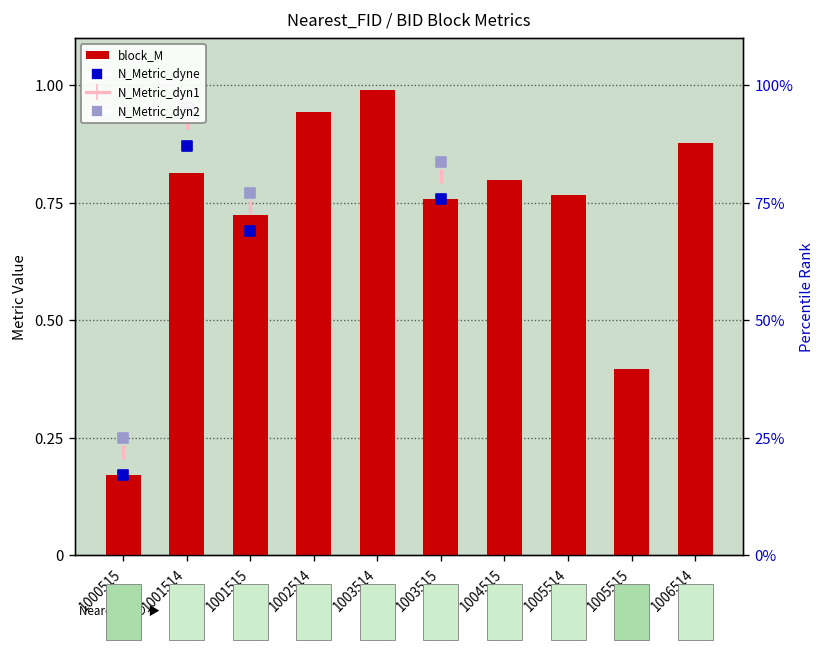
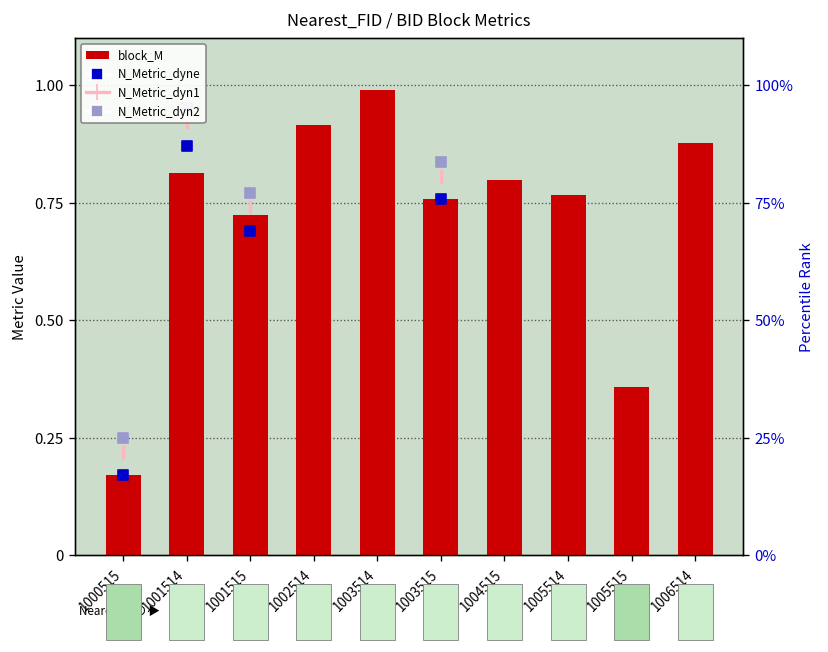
  {
    "block_M": {
      "1000515": 0.17,
      "1001514": 0.81,
      "1001515": 0.72,
-     "1002514": 0.94,
+     "1002514": 0.91,
      "1003514": 0.99,
      "1003515": 0.76,
      "1004515": 0.80,
      "1005514": 0.77,
-     "1005515": 0.40,
+     "1005515": 0.36,
      "1006514": 0.88
    }
  }
